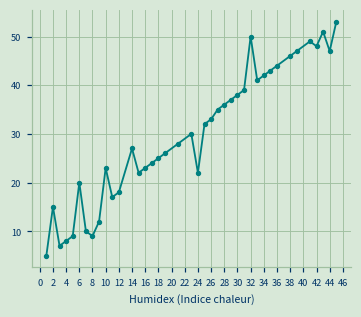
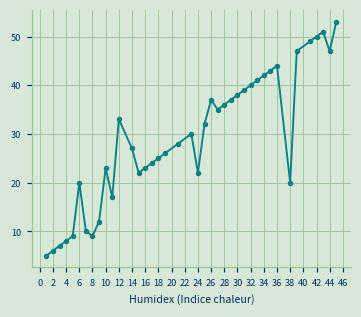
  {
-   "2": 15,
+   "2": 6,
    "4": 8,
    "6": 20,
    "8": 9,
    "10": 23,
-   "12": 18,
+   "12": 33,
    "14": 27,
    "16": 23,
    "18": 25,
    "24": 22,
-   "26": 33,
+   "26": 37,
    "28": 36,
    "30": 38,
-   "32": 50,
+   "32": 40,
    "34": 42,
    "36": 44,
-   "38": 46,
-   "42": 48,
+   "38": 20,
+   "42": 50,
    "44": 47
  }
